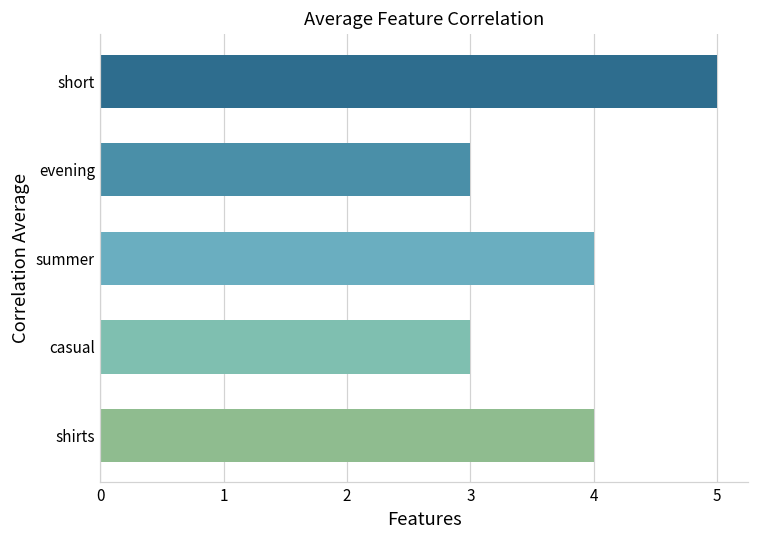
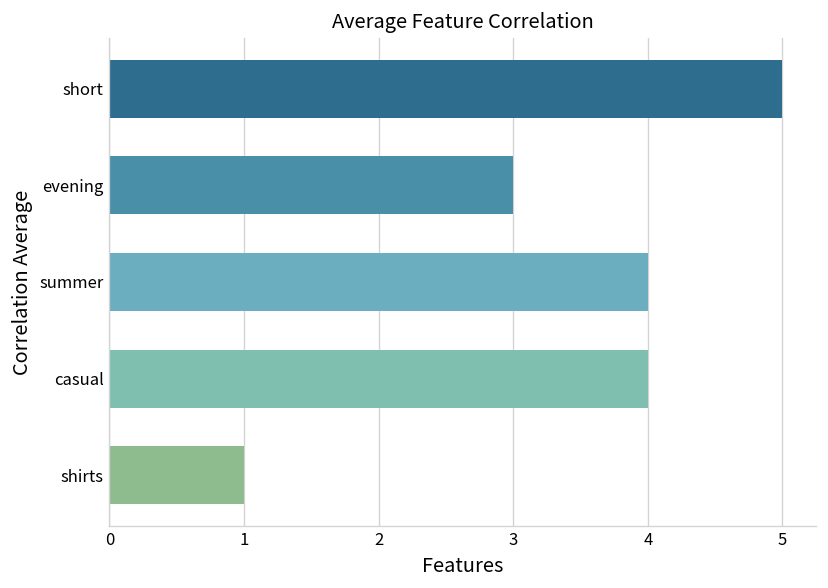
  {
    "short": 5,
    "evening": 3,
    "summer": 4,
-   "casual": 3,
-   "shirts": 4
+   "casual": 4,
+   "shirts": 1
  }
